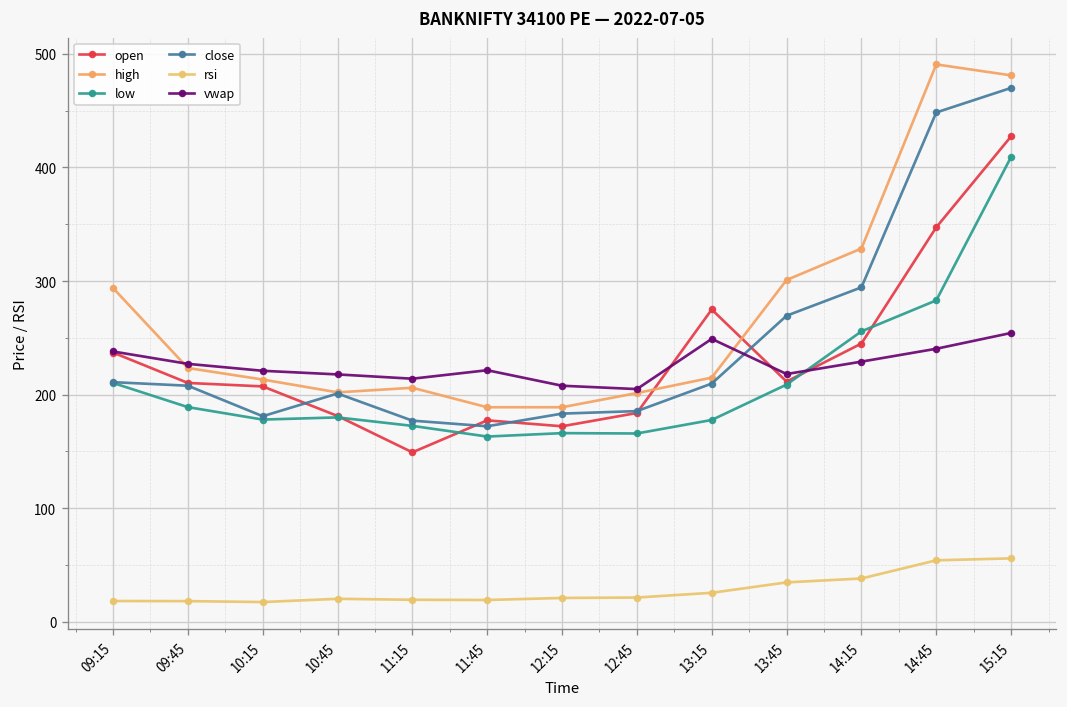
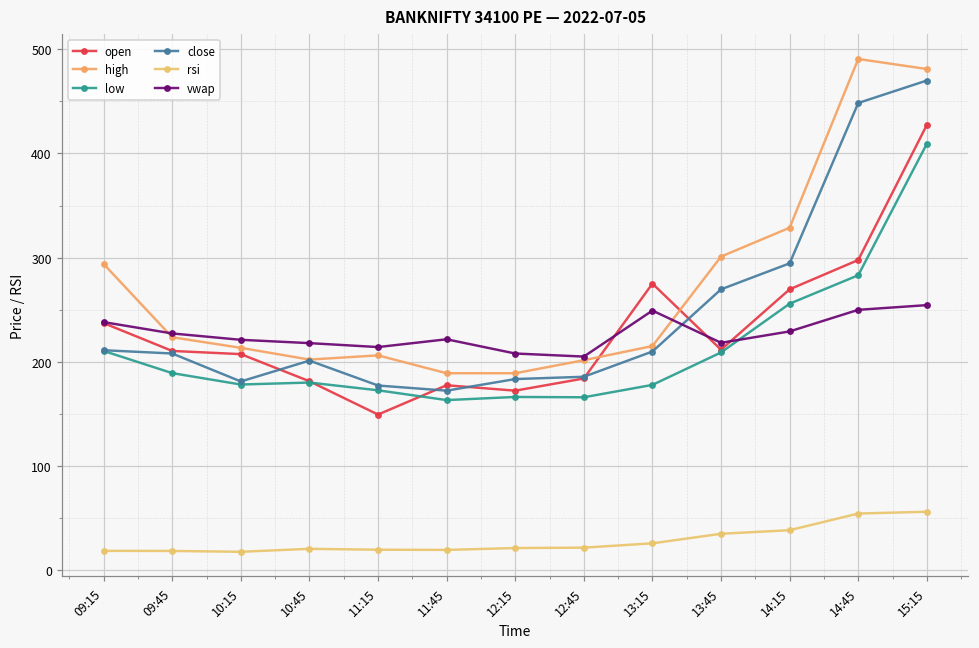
  {
    "open": {
      "10:15": 210,
      "11:15": 150,
      "11:45": 180,
      "12:15": 170,
      "13:15": 270,
-     "14:15": 250,
-     "14:45": 350,
+     "14:15": 270,
+     "14:45": 300,
      "15:15": 430
    },
    "vwap": {
      "09:45": 230,
      "10:15": 220,
      "10:45": 220,
      "11:15": 210,
      "11:45": 220,
      "12:15": 210,
      "12:45": 200,
      "13:15": 250,
      "13:45": 220,
      "14:15": 230,
-     "14:45": 240,
+     "14:45": 250,
      "15:15": 250
    }
  }
